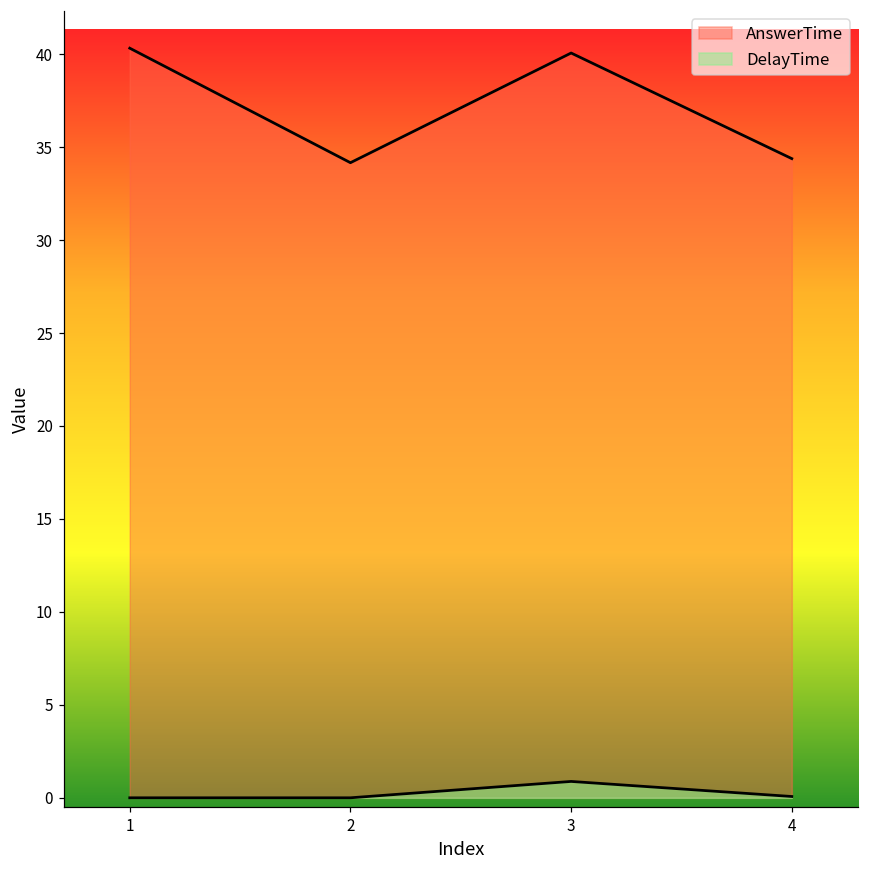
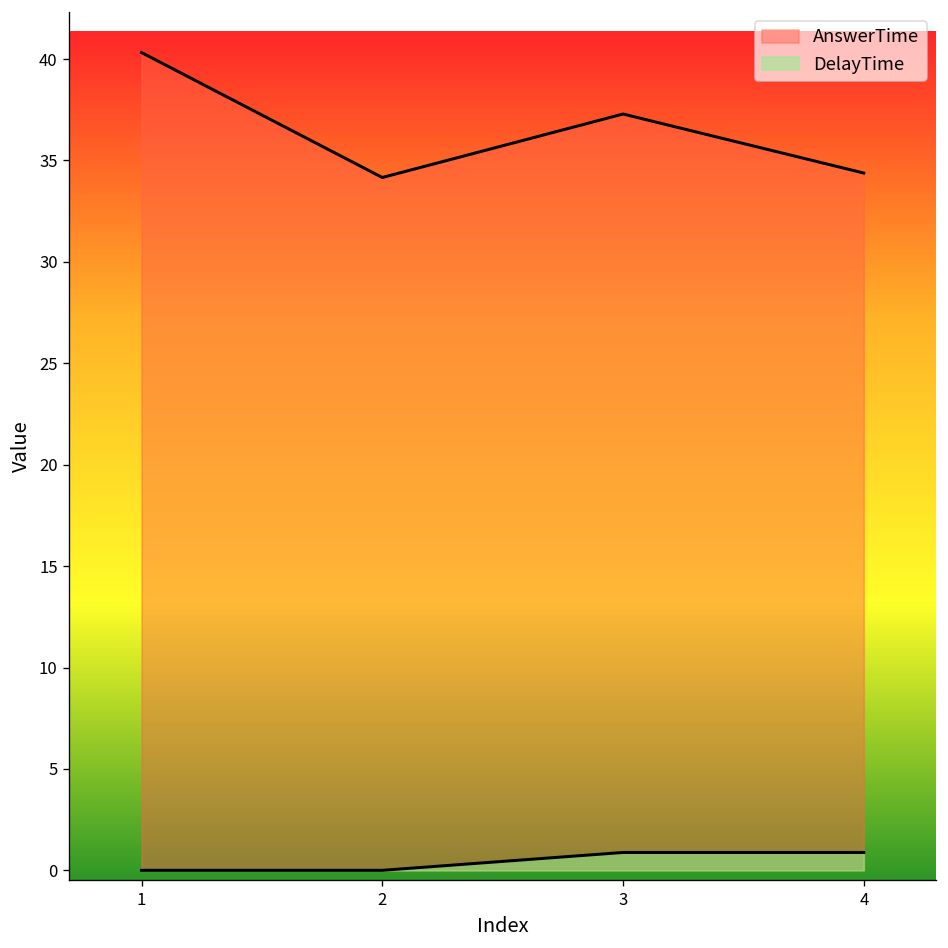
  {
    "AnswerTime": {
      "1": 40.3,
      "2": 34.2,
-     "3": 40.1,
+     "3": 37.3,
      "4": 34.4
    },
    "DelayTime": {
      "1": 0.0,
      "2": 0.0,
      "3": 0.9,
-     "4": 0.1
+     "4": 0.9
    }
  }
